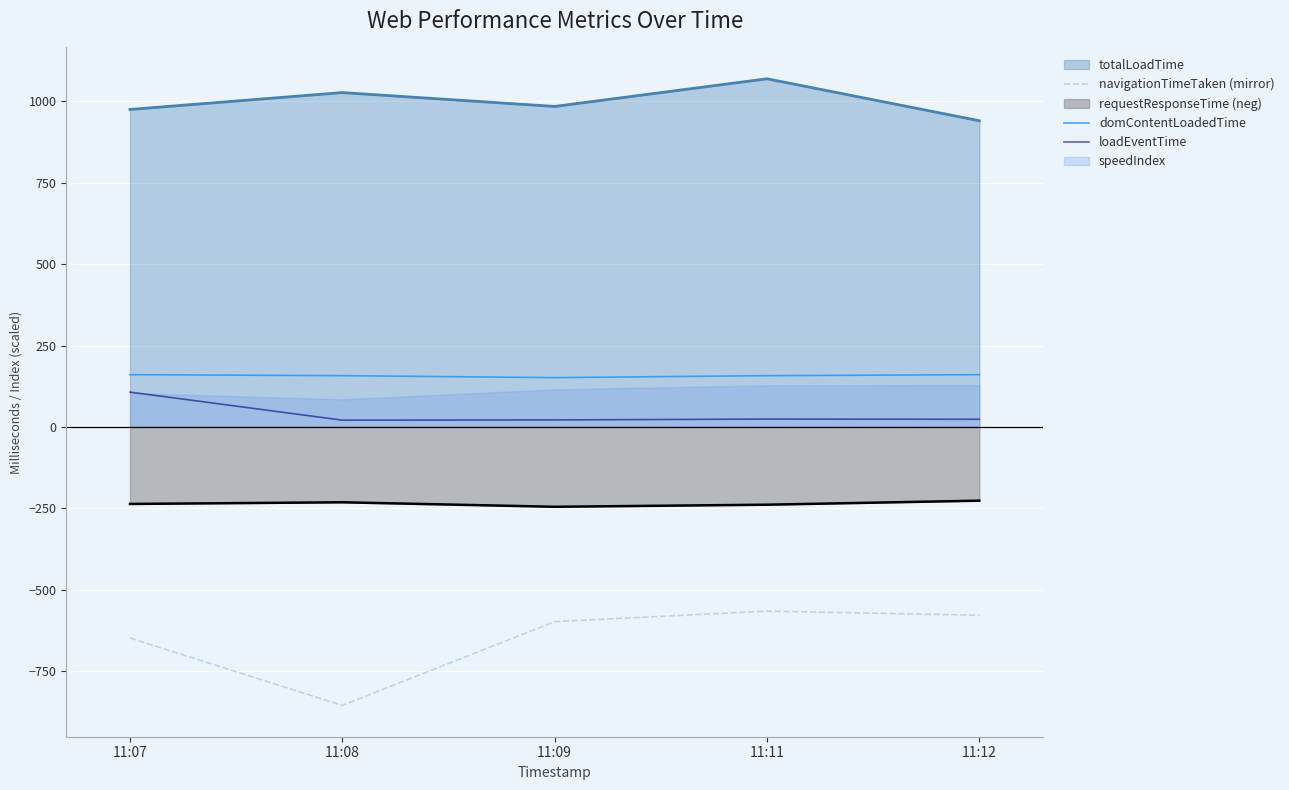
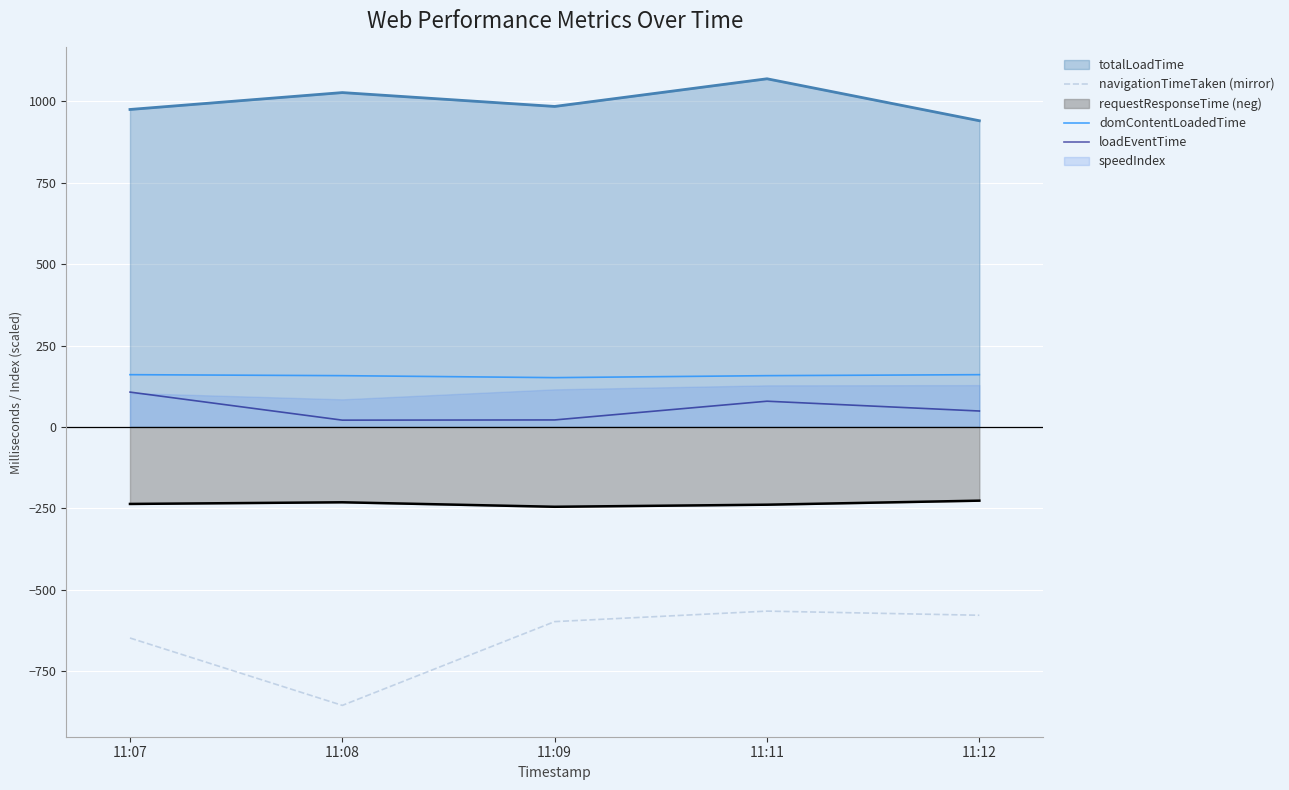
  {
    "domContentLoadedTime": {
      "11:07": 160,
      "11:08": 160,
      "11:09": 150,
      "11:11": 160,
      "11:12": 160
    },
    "loadEventTime": {
      "11:08": 20,
      "11:09": 20,
-     "11:11": 20,
-     "11:12": 20
+     "11:11": 80,
+     "11:12": 50
    }
  }
